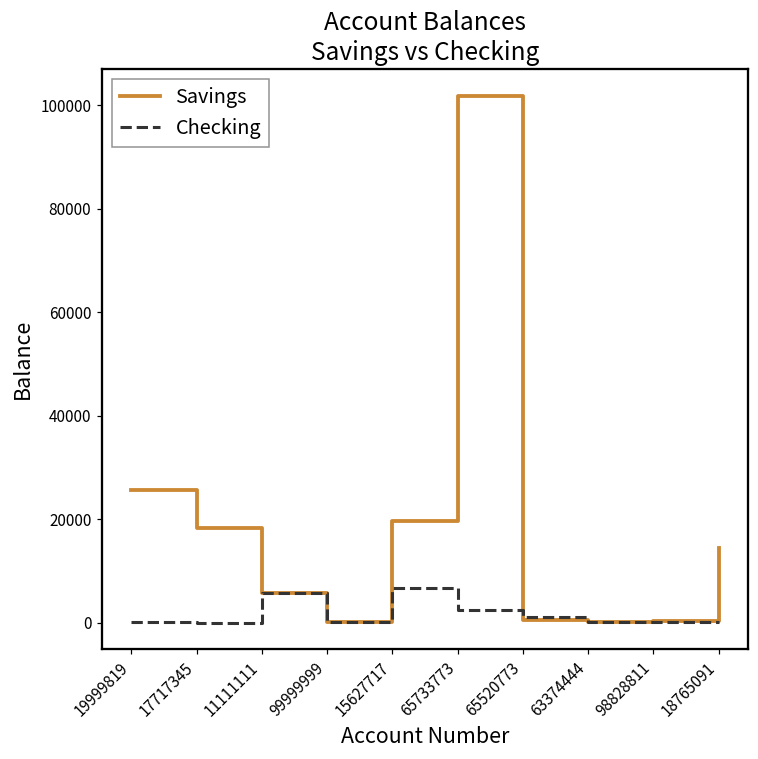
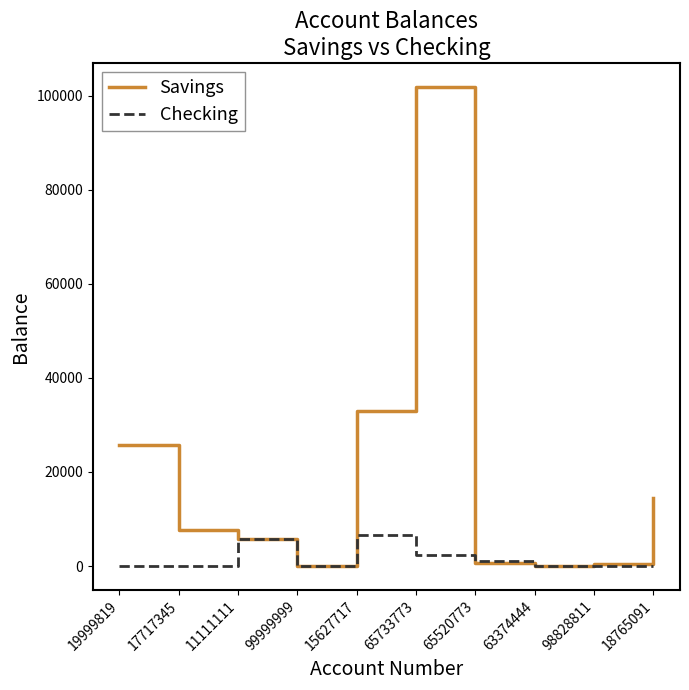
  {
    "Savings": {
      "19999819": 26000,
-     "17717345": 18000,
-     "15627717": 20000,
+     "17717345": 8000,
+     "15627717": 33000,
      "65733773": 102000,
      "18765091": 15000
    },
    "Checking": {
      "19999819": 0,
      "17717345": 0,
      "15627717": 7000,
      "65733773": 2000,
      "18765091": 0
    }
  }
